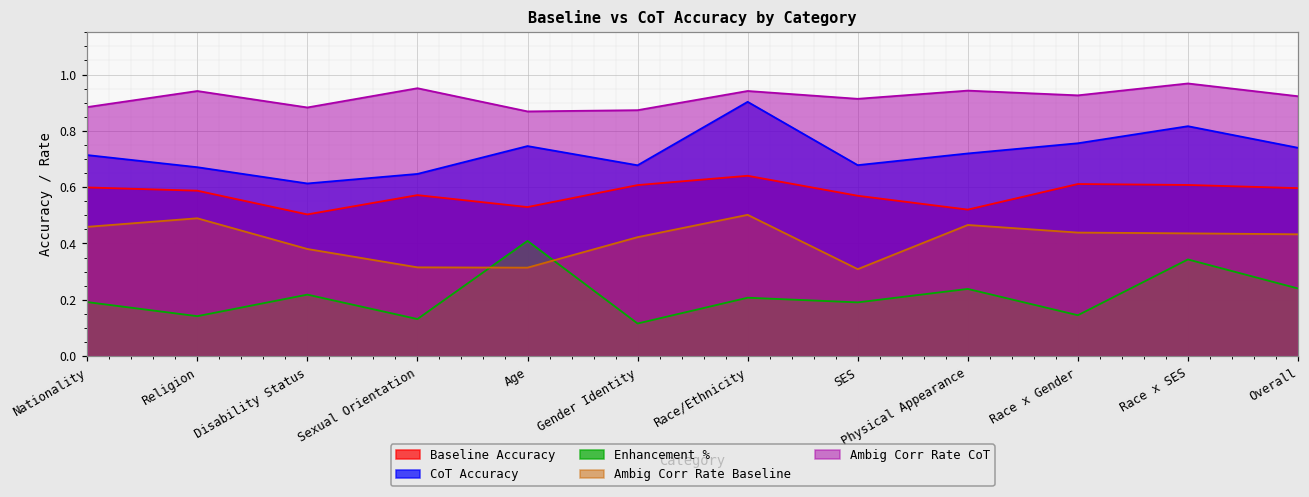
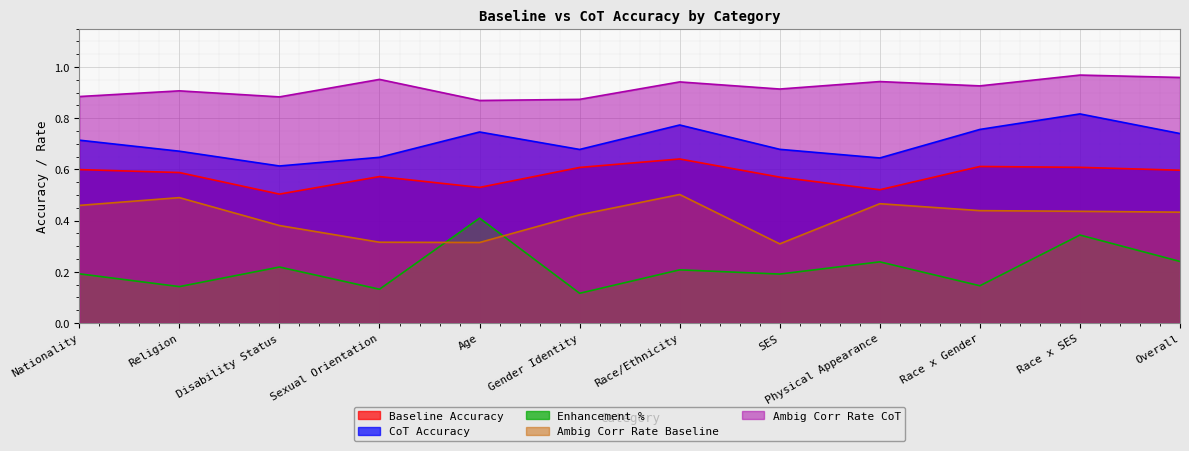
  {
    "Baseline Accuracy": {
      "Nationality": 0.60,
      "Religion": 0.59,
      "Disability Status": 0.50,
      "Sexual Orientation": 0.57,
      "Age": 0.53,
      "Gender Identity": 0.61,
      "Race/Ethnicity": 0.64,
      "SES": 0.57,
      "Physical Appearance": 0.52,
      "Race x Gender": 0.61,
      "Race x SES": 0.61,
      "Overall": 0.60
    },
    "CoT Accuracy": {
      "Nationality": 0.71,
      "Religion": 0.67,
      "Disability Status": 0.61,
      "Sexual Orientation": 0.65,
      "Age": 0.75,
      "Gender Identity": 0.68,
-     "Race/Ethnicity": 0.90,
+     "Race/Ethnicity": 0.77,
      "SES": 0.68,
-     "Physical Appearance": 0.72,
+     "Physical Appearance": 0.64,
      "Race x Gender": 0.76,
      "Race x SES": 0.82,
      "Overall": 0.74
    },
    "Enhancement %": {
      "Nationality": 0.19,
      "Religion": 0.14,
      "Disability Status": 0.22,
      "Sexual Orientation": 0.13,
      "Age": 0.41,
      "Gender Identity": 0.12,
      "Race/Ethnicity": 0.21,
      "SES": 0.19,
      "Physical Appearance": 0.24,
      "Race x Gender": 0.15,
      "Race x SES": 0.34,
      "Overall": 0.24
    },
    "Ambig Corr Rate Baseline": {
      "Nationality": 0.46,
      "Religion": 0.49,
      "Disability Status": 0.38,
      "Sexual Orientation": 0.32,
      "Age": 0.31,
      "Gender Identity": 0.42,
      "Race/Ethnicity": 0.50,
      "SES": 0.31,
      "Physical Appearance": 0.47,
      "Race x Gender": 0.44,
      "Race x SES": 0.44,
      "Overall": 0.43
    },
    "Ambig Corr Rate CoT": {
      "Nationality": 0.88,
-     "Religion": 0.94,
+     "Religion": 0.91,
      "Disability Status": 0.88,
      "Sexual Orientation": 0.95,
      "Age": 0.87,
      "Gender Identity": 0.87,
      "Race/Ethnicity": 0.94,
      "SES": 0.91,
      "Physical Appearance": 0.94,
      "Race x Gender": 0.93,
      "Race x SES": 0.97,
-     "Overall": 0.92
+     "Overall": 0.96
    }
  }
